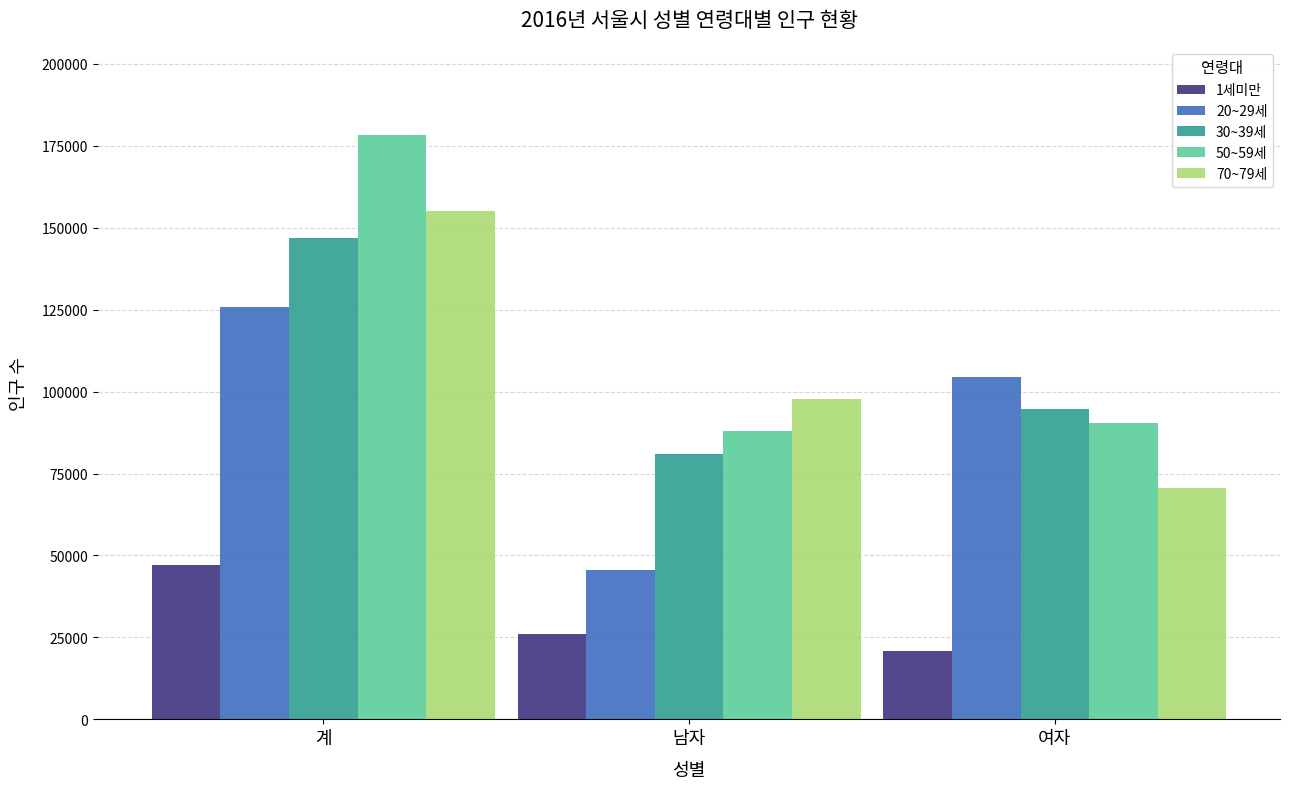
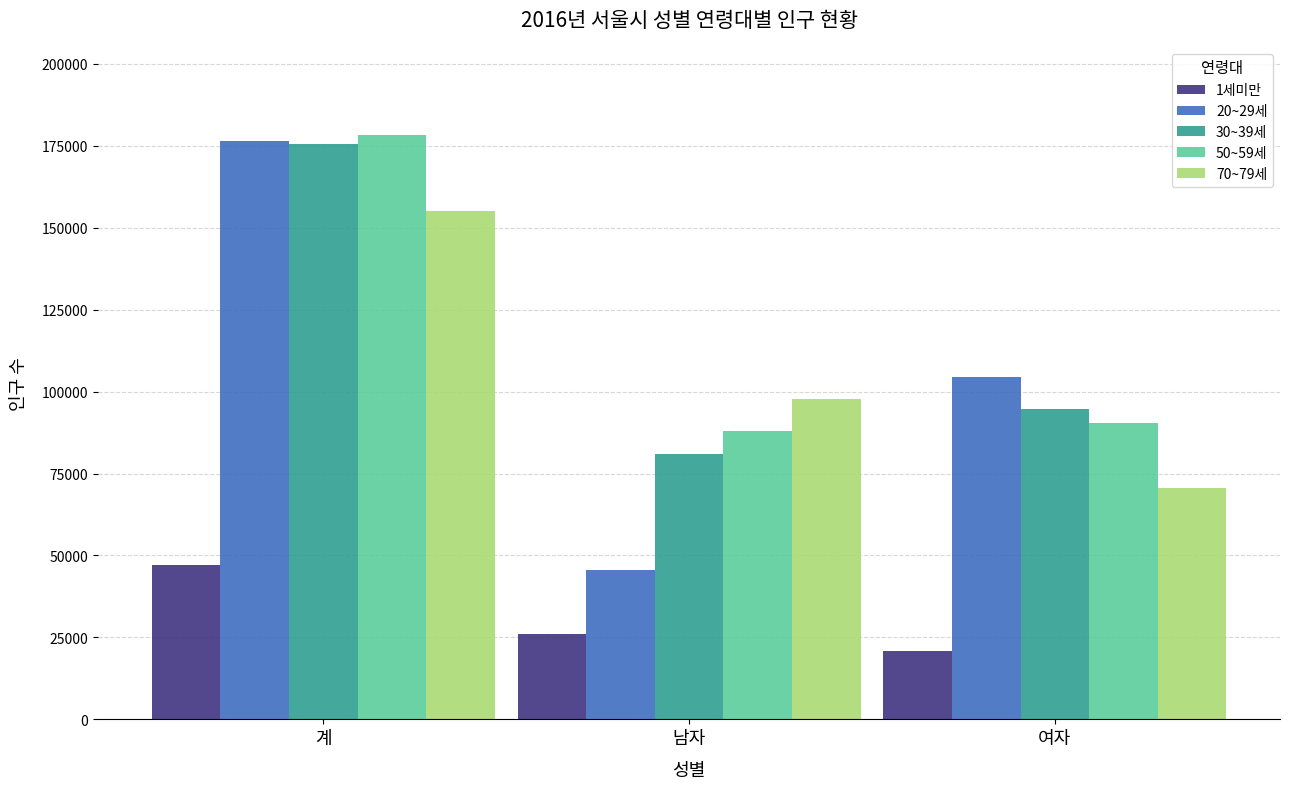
  {
    "1세미만": {
      "계": 47000,
      "남자": 26000,
      "여자": 21000
    },
    "20~29세": {
-     "계": 126000,
+     "계": 177000,
      "남자": 46000,
      "여자": 104000
    },
    "30~39세": {
-     "계": 147000,
+     "계": 175000,
      "남자": 81000,
      "여자": 95000
    },
    "50~59세": {
      "계": 178000,
      "남자": 88000,
      "여자": 90000
    },
    "70~79세": {
      "계": 155000,
      "남자": 98000,
      "여자": 71000
    }
  }
